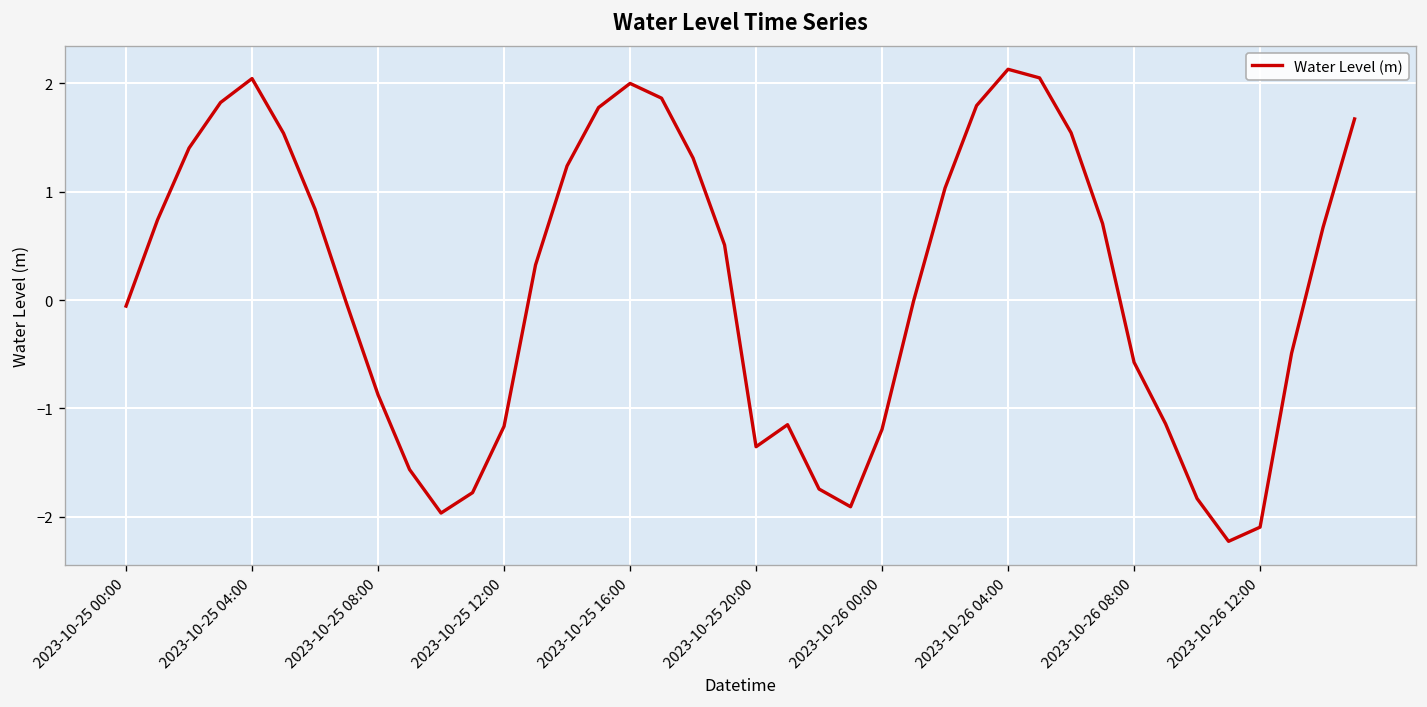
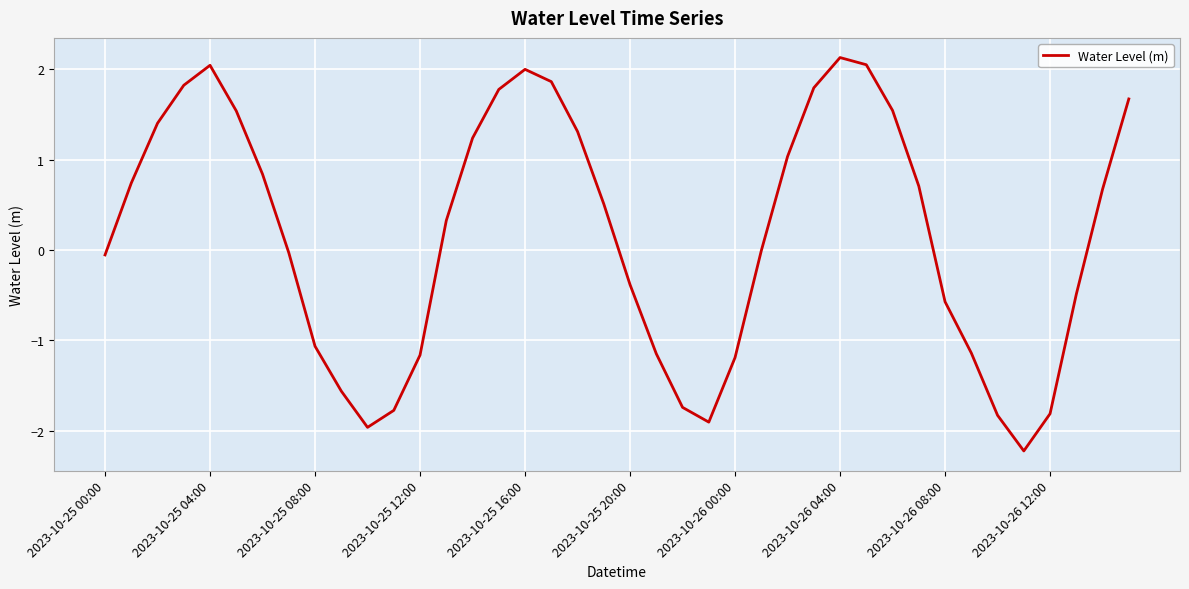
  {
    "2023-10-25 00:00": -0.1,
    "2023-10-25 04:00": 2.0,
-   "2023-10-25 08:00": -0.9,
+   "2023-10-25 08:00": -1.1,
    "2023-10-25 12:00": -1.2,
    "2023-10-25 16:00": 2.0,
-   "2023-10-25 20:00": -1.4,
+   "2023-10-25 20:00": -0.4,
    "2023-10-26 00:00": -1.2,
    "2023-10-26 04:00": 2.1,
    "2023-10-26 08:00": -0.6,
-   "2023-10-26 12:00": -2.1
+   "2023-10-26 12:00": -1.8
  }
